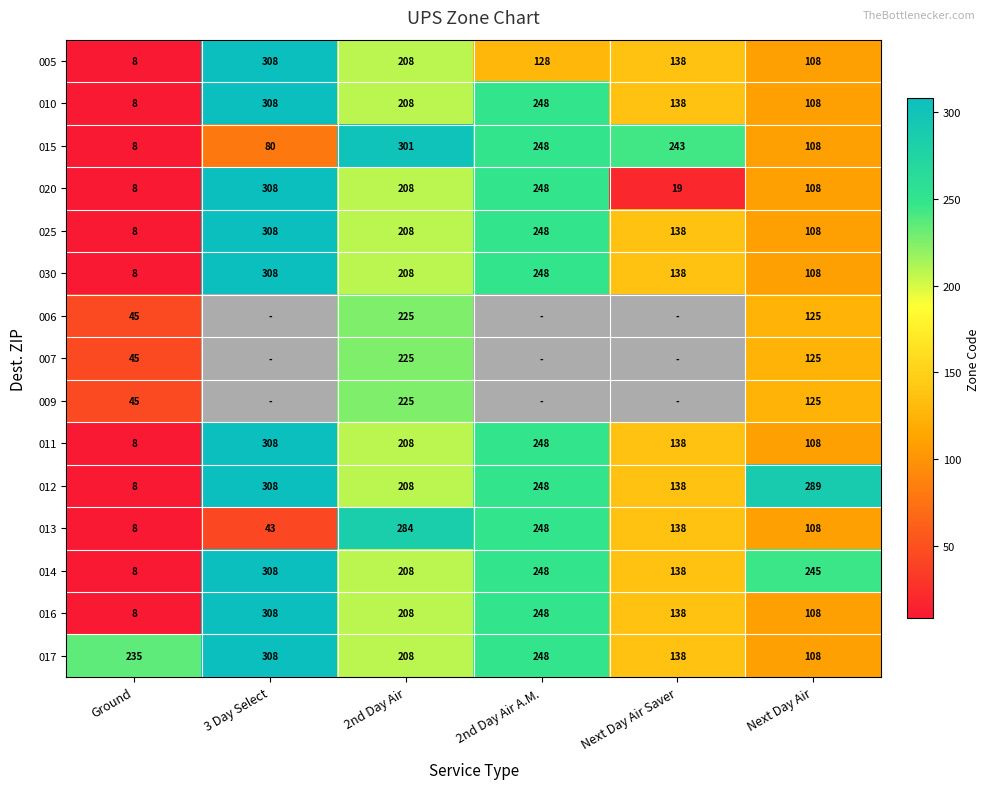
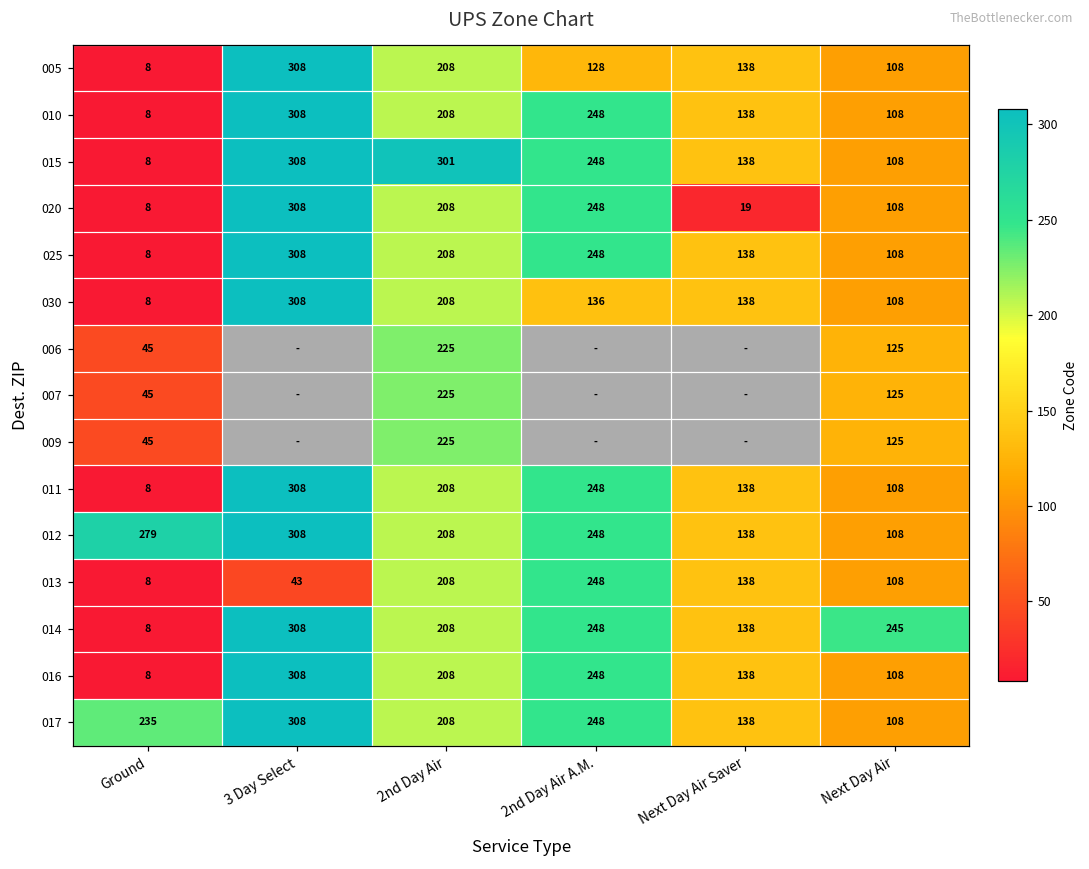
  {
    "005": {
      "Ground": 8,
      "3 Day Select": 308,
      "2nd Day Air": 208,
      "2nd Day Air A.M.": 128,
      "Next Day Air Saver": 138,
      "Next Day Air": 108
    },
    "010": {
      "Ground": 8,
      "3 Day Select": 308,
      "2nd Day Air": 208,
      "2nd Day Air A.M.": 248,
      "Next Day Air Saver": 138,
      "Next Day Air": 108
    },
    "015": {
      "Ground": 8,
-     "3 Day Select": 80,
+     "3 Day Select": 308,
      "2nd Day Air": 301,
      "2nd Day Air A.M.": 248,
-     "Next Day Air Saver": 243,
+     "Next Day Air Saver": 138,
      "Next Day Air": 108
    },
    "020": {
      "Ground": 8,
      "3 Day Select": 308,
      "2nd Day Air": 208,
      "2nd Day Air A.M.": 248,
      "Next Day Air Saver": 19,
      "Next Day Air": 108
    },
    "025": {
      "Ground": 8,
      "3 Day Select": 308,
      "2nd Day Air": 208,
      "2nd Day Air A.M.": 248,
      "Next Day Air Saver": 138,
      "Next Day Air": 108
    },
    "030": {
      "Ground": 8,
      "3 Day Select": 308,
      "2nd Day Air": 208,
-     "2nd Day Air A.M.": 248,
+     "2nd Day Air A.M.": 136,
      "Next Day Air Saver": 138,
      "Next Day Air": 108
    },
    "006": {
      "Ground": 45,
      "2nd Day Air": 225,
      "Next Day Air": 125
    },
    "007": {
      "Ground": 45,
      "2nd Day Air": 225,
      "Next Day Air": 125
    },
    "009": {
      "Ground": 45,
      "2nd Day Air": 225,
      "Next Day Air": 125
    },
    "011": {
      "Ground": 8,
      "3 Day Select": 308,
      "2nd Day Air": 208,
      "2nd Day Air A.M.": 248,
      "Next Day Air Saver": 138,
      "Next Day Air": 108
    },
    "012": {
-     "Ground": 8,
+     "Ground": 279,
      "3 Day Select": 308,
      "2nd Day Air": 208,
      "2nd Day Air A.M.": 248,
      "Next Day Air Saver": 138,
-     "Next Day Air": 289
+     "Next Day Air": 108
    },
    "013": {
      "Ground": 8,
      "3 Day Select": 43,
-     "2nd Day Air": 284,
+     "2nd Day Air": 208,
      "2nd Day Air A.M.": 248,
      "Next Day Air Saver": 138,
      "Next Day Air": 108
    },
    "014": {
      "Ground": 8,
      "3 Day Select": 308,
      "2nd Day Air": 208,
      "2nd Day Air A.M.": 248,
      "Next Day Air Saver": 138,
      "Next Day Air": 245
    },
    "016": {
      "Ground": 8,
      "3 Day Select": 308,
      "2nd Day Air": 208,
      "2nd Day Air A.M.": 248,
      "Next Day Air Saver": 138,
      "Next Day Air": 108
    },
    "017": {
      "Ground": 235,
      "3 Day Select": 308,
      "2nd Day Air": 208,
      "2nd Day Air A.M.": 248,
      "Next Day Air Saver": 138,
      "Next Day Air": 108
    }
  }
